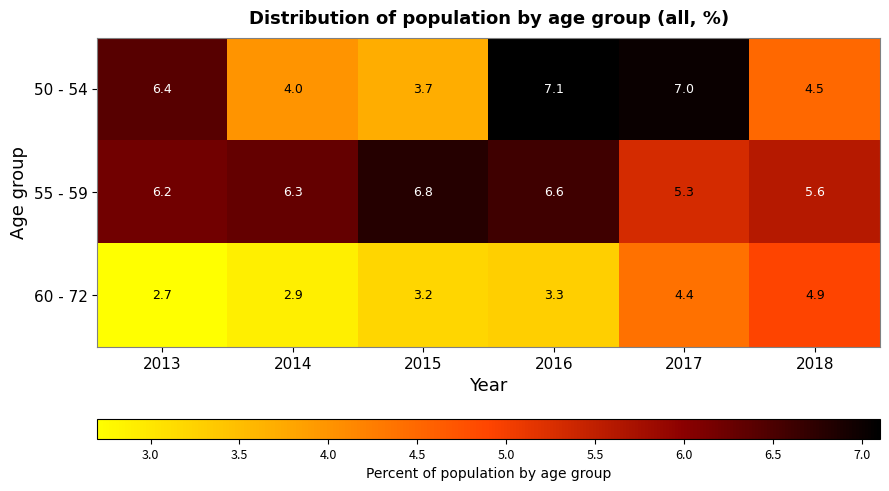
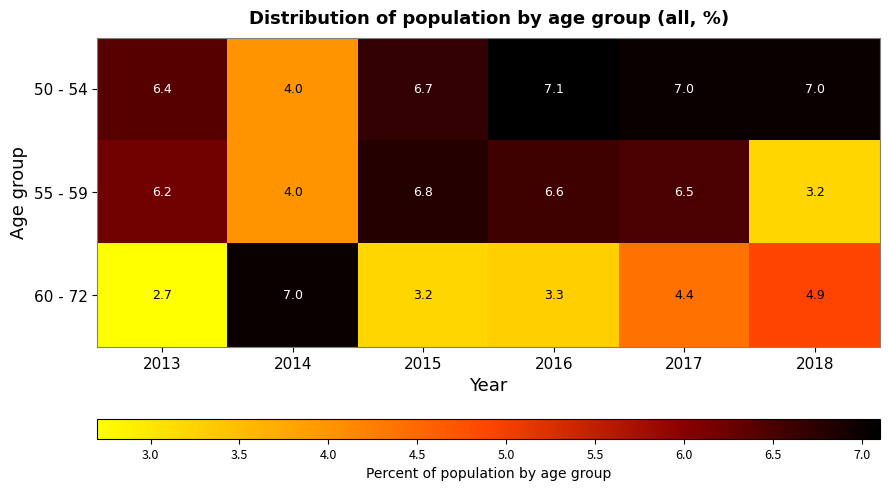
  {
    "50 - 54": {
      "2013": 6.4,
      "2014": 4.0,
-     "2015": 3.7,
+     "2015": 6.7,
      "2016": 7.1,
      "2017": 7.0,
-     "2018": 4.5
+     "2018": 7.0
    },
    "55 - 59": {
      "2013": 6.2,
-     "2014": 6.3,
+     "2014": 4.0,
      "2015": 6.8,
      "2016": 6.6,
-     "2017": 5.3,
-     "2018": 5.6
+     "2017": 6.5,
+     "2018": 3.2
    },
    "60 - 72": {
      "2013": 2.7,
-     "2014": 2.9,
+     "2014": 7.0,
      "2015": 3.2,
      "2016": 3.3,
      "2017": 4.4,
      "2018": 4.9
    }
  }
